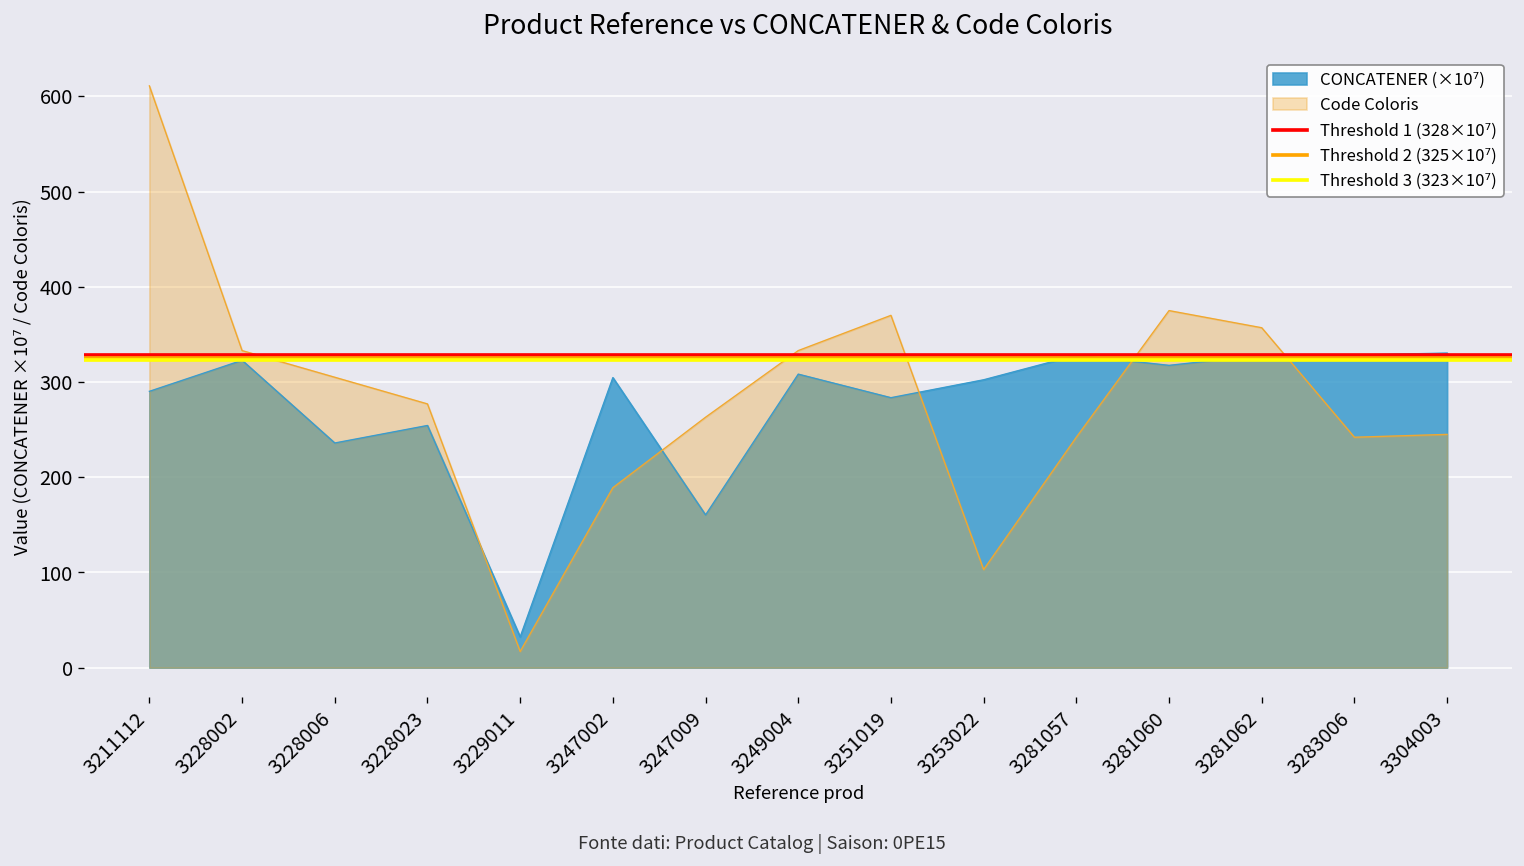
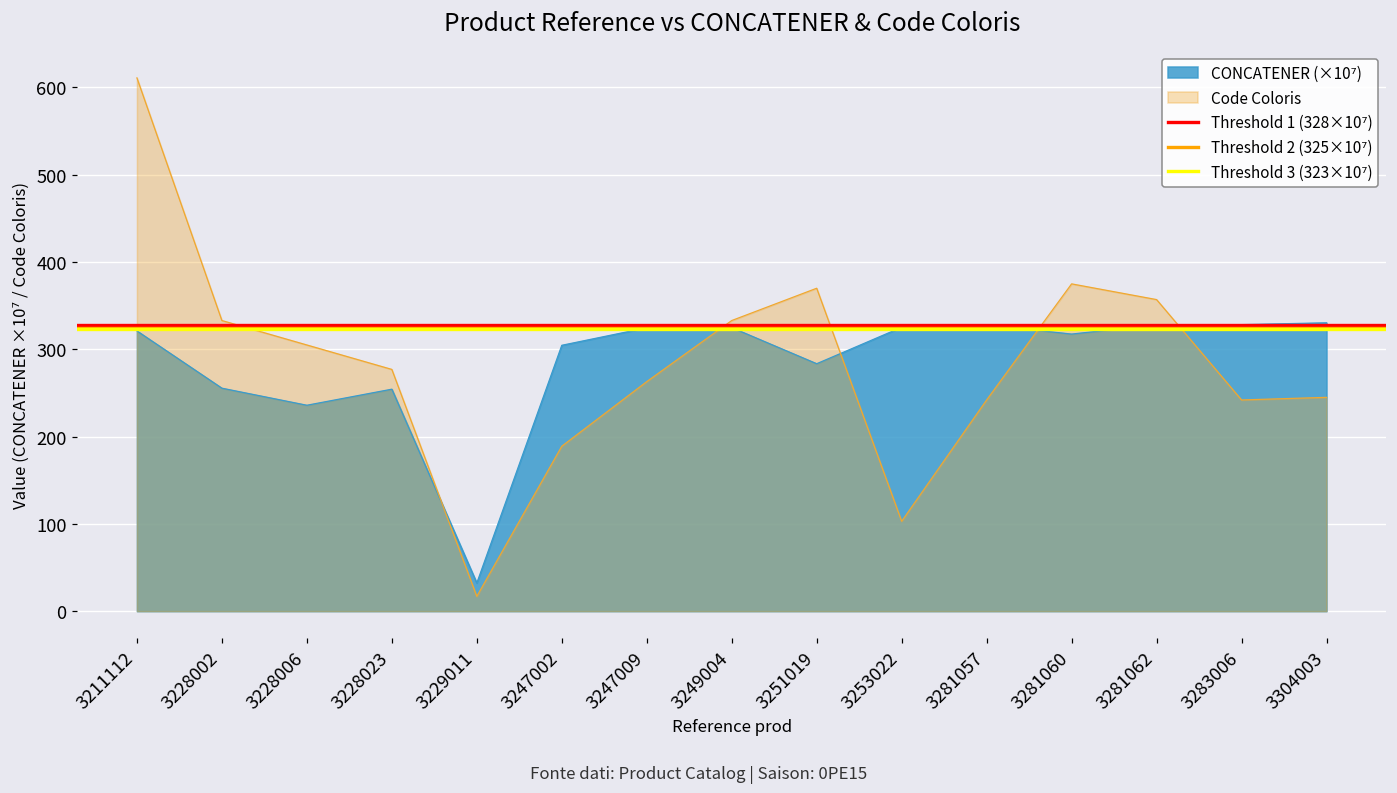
  {
    "CONCATENER (×10⁷)": {
-     "3211112": 290,
-     "3228002": 320,
+     "3211112": 320,
+     "3228002": 260,
      "3228006": 240,
      "3228023": 250,
      "3229011": 30,
      "3247002": 300,
-     "3247009": 160,
-     "3249004": 310,
+     "3247009": 320,
+     "3249004": 320,
      "3251019": 280,
-     "3253022": 300,
+     "3253022": 330,
      "3281057": 330,
      "3281060": 320,
      "3281062": 330,
      "3283006": 330,
      "3304003": 330
    },
    "Code Coloris": {
      "3211112": 610,
      "3228002": 330,
      "3228006": 310,
      "3228023": 280,
      "3229011": 20,
      "3247002": 190,
      "3247009": 260,
      "3249004": 330,
      "3251019": 370,
      "3253022": 100,
      "3281057": 240,
      "3281060": 380,
      "3281062": 360,
      "3283006": 240,
      "3304003": 250
    }
  }
